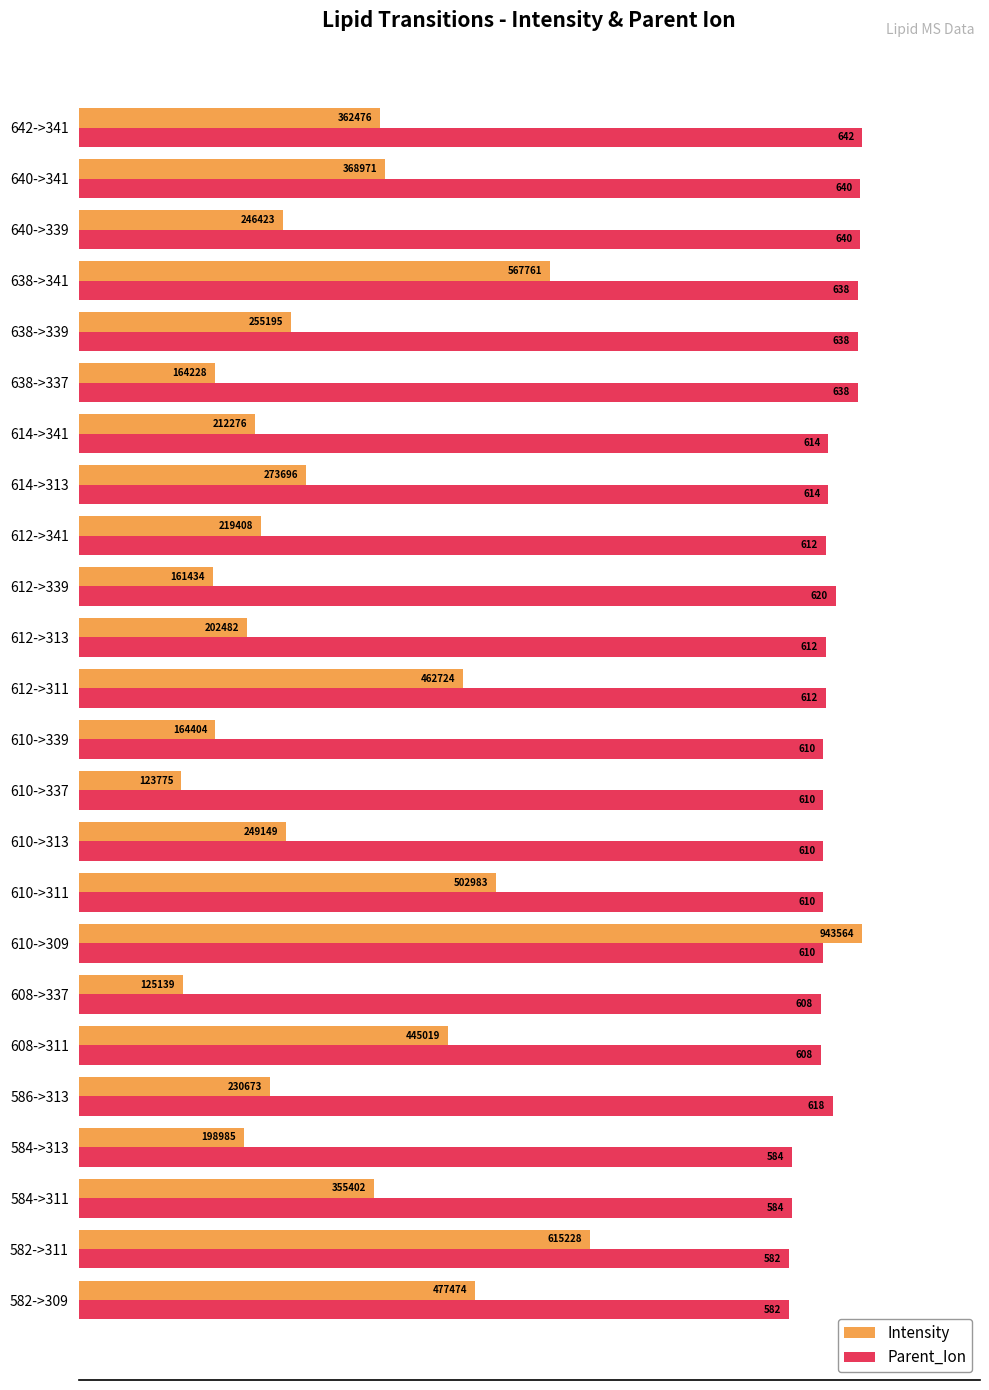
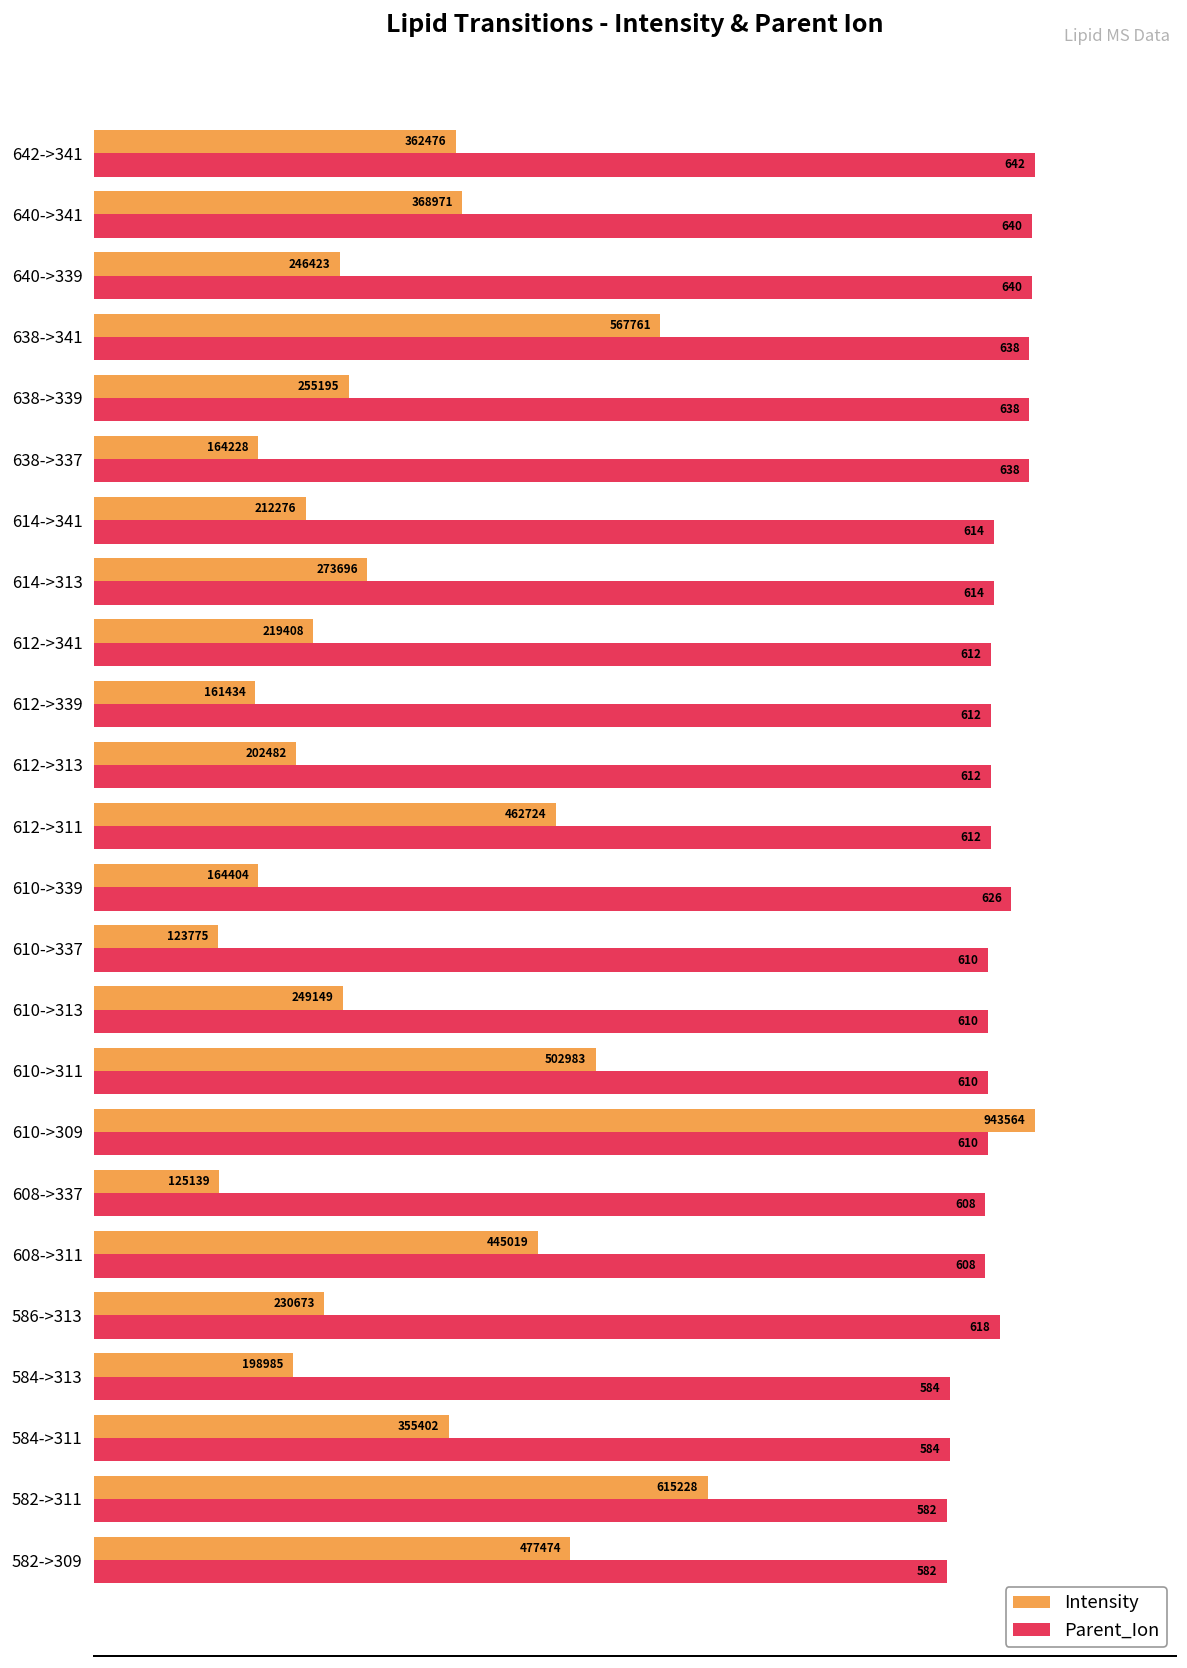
  {
    "Parent_Ion": {
-     "612->339": 620,
-     "610->339": 610
+     "612->339": 612,
+     "610->339": 626
    }
  }
